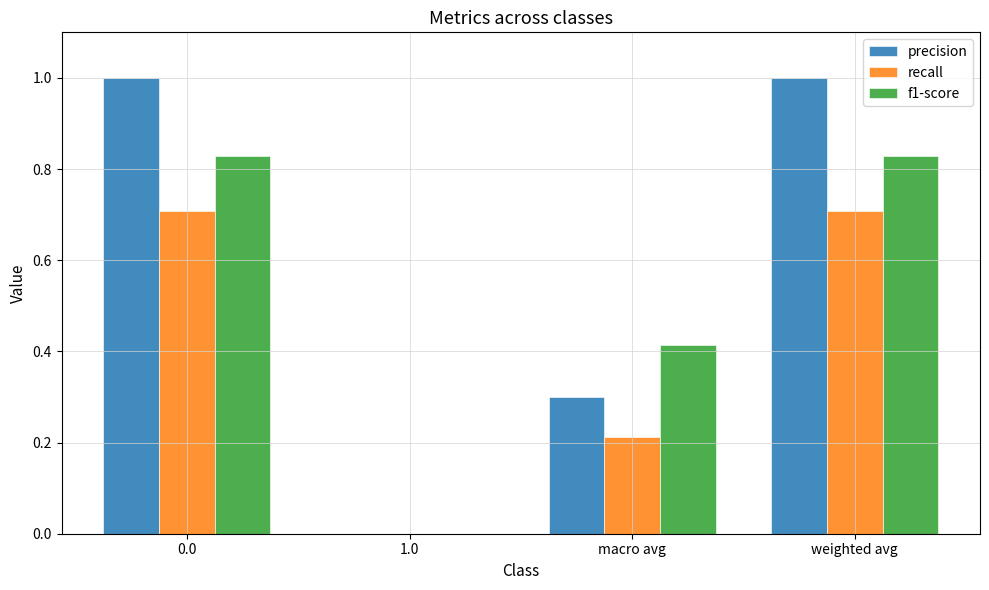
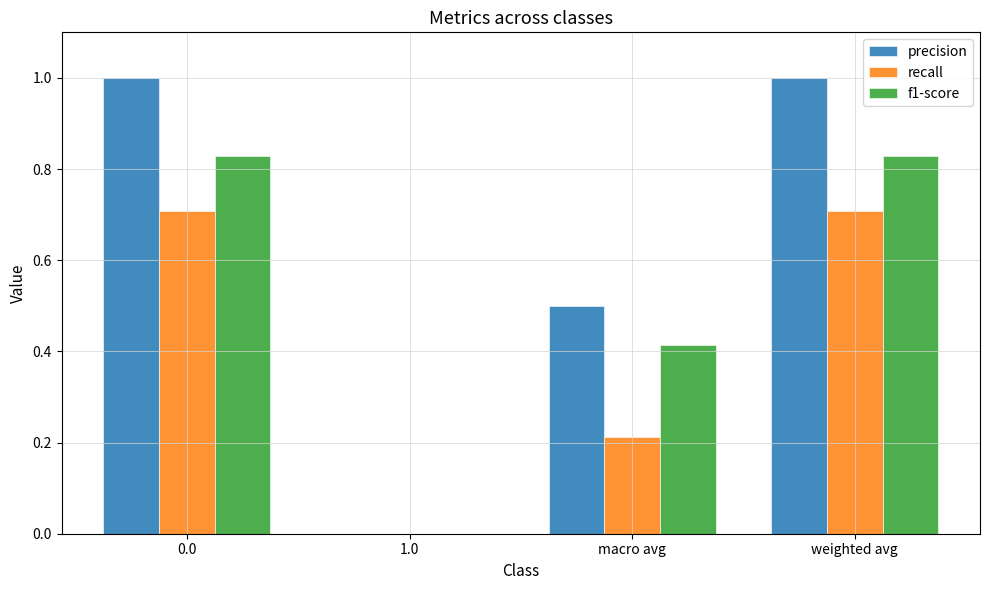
  {
    "precision": {
      "0.0": 1.0,
      "1.0": 0.0,
-     "macro avg": 0.3,
+     "macro avg": 0.5,
      "weighted avg": 1.0
    },
    "recall": {
      "0.0": 0.71,
      "1.0": 0.0,
      "macro avg": 0.21,
      "weighted avg": 0.71
    },
    "f1-score": {
      "0.0": 0.83,
      "1.0": 0.0,
      "macro avg": 0.41,
      "weighted avg": 0.83
    }
  }
